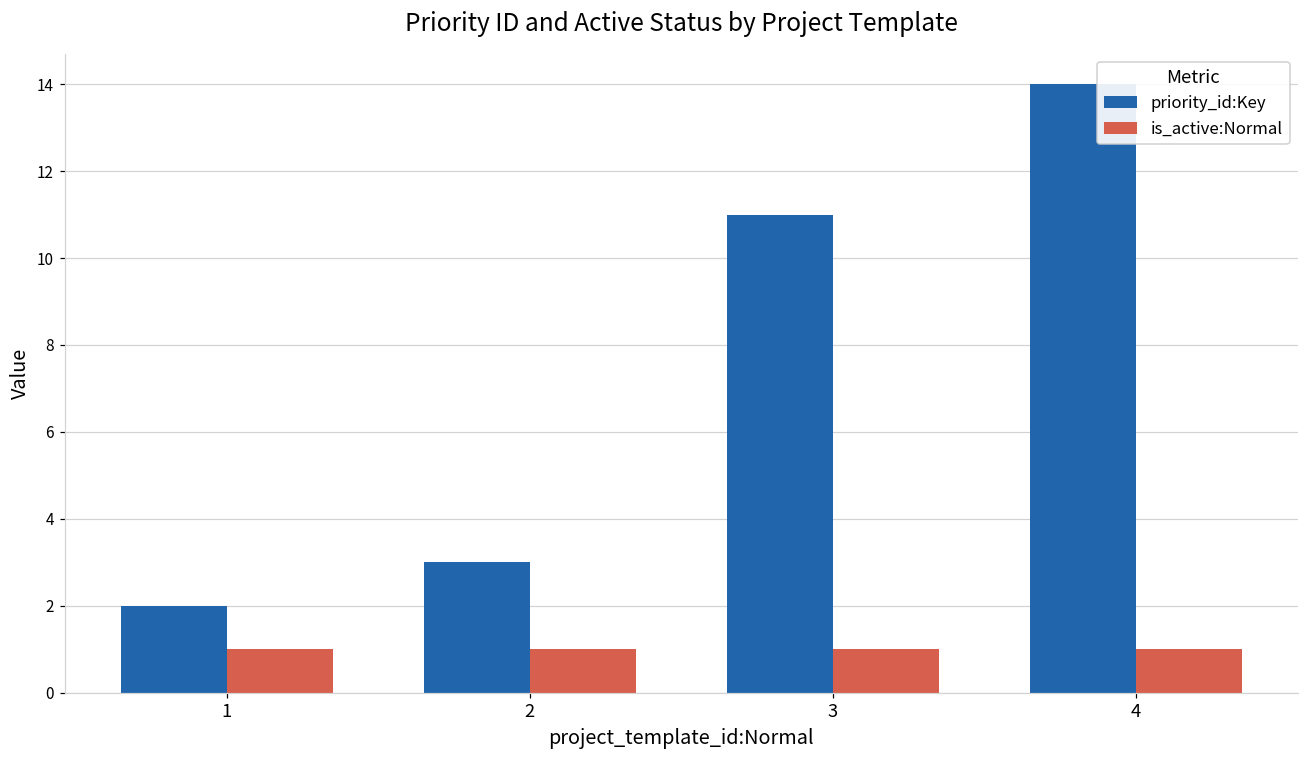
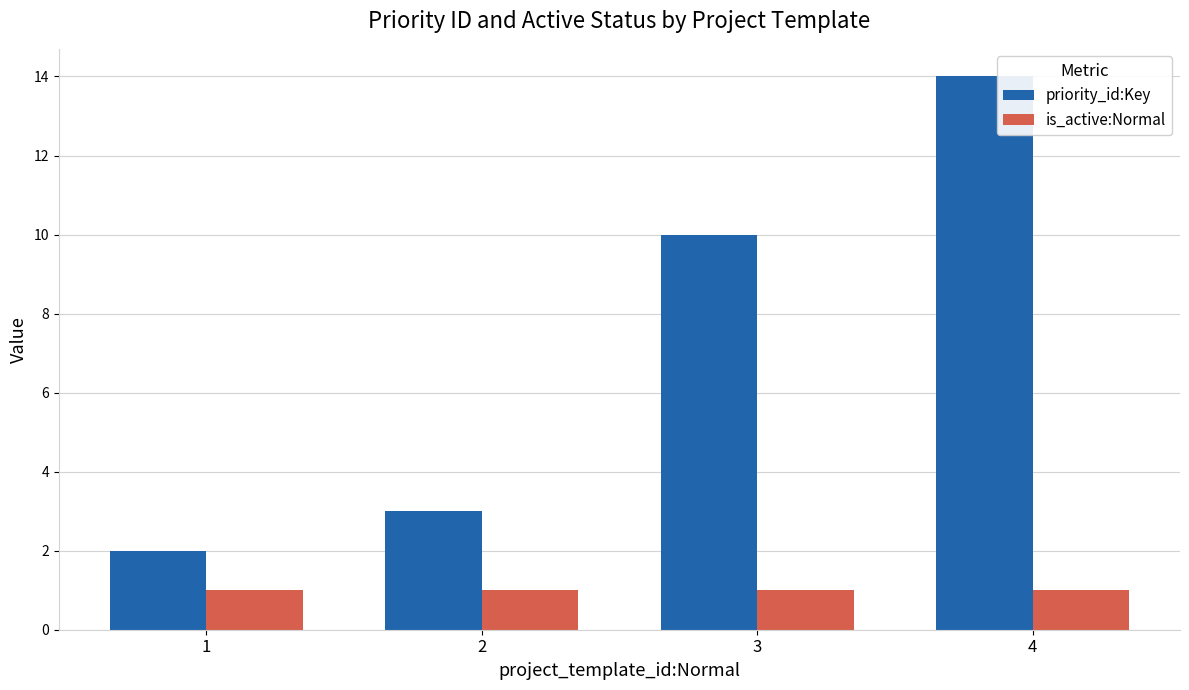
  {
    "priority_id:Key": {
      "1": 2,
      "2": 3,
-     "3": 11,
+     "3": 10,
      "4": 14
    },
    "is_active:Normal": {
      "1": 1,
      "2": 1,
      "3": 1,
      "4": 1
    }
  }
